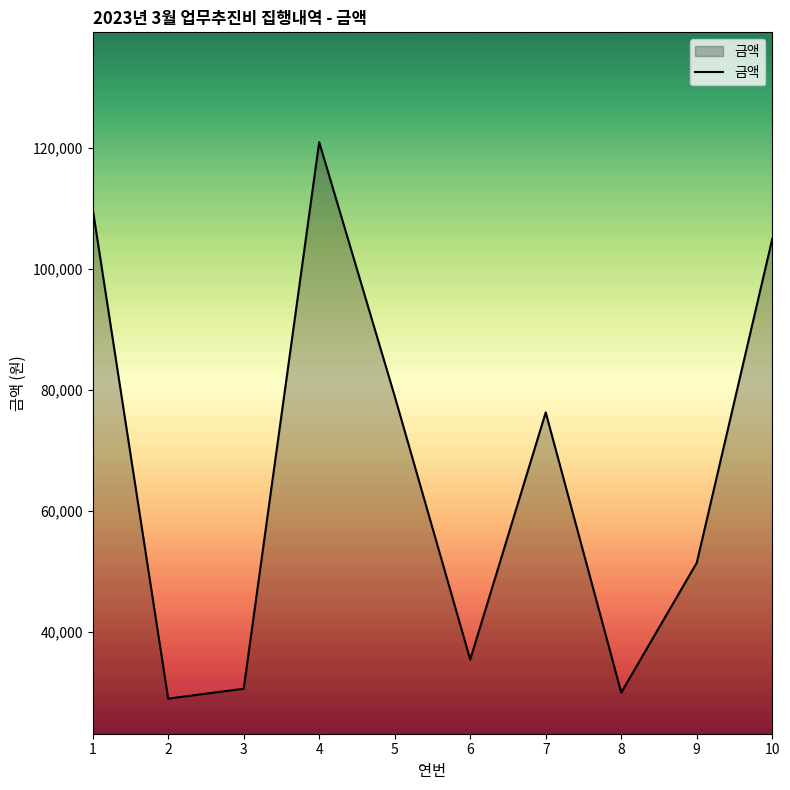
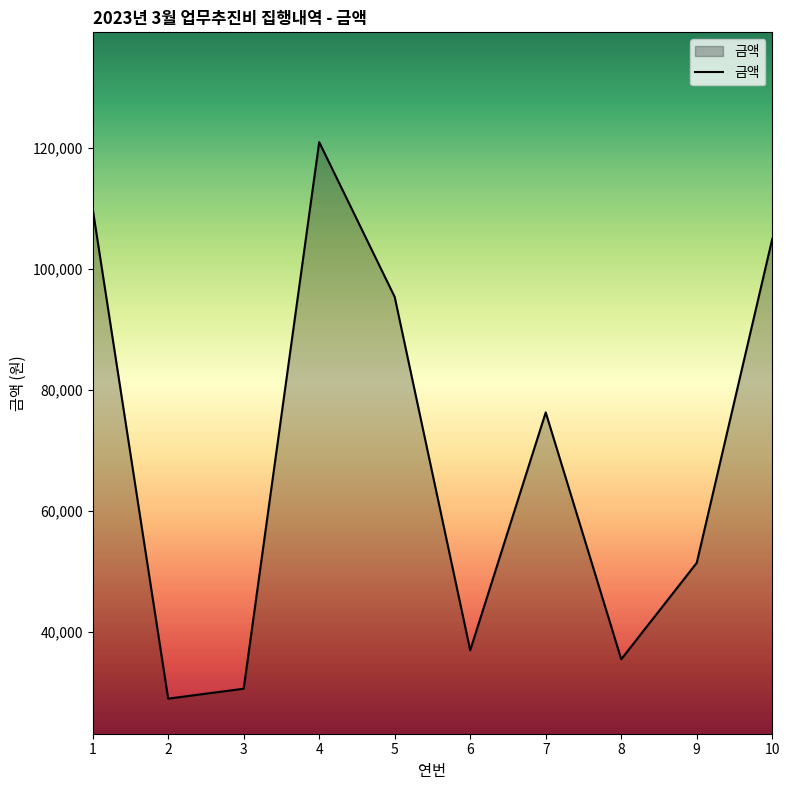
  {
    "1": "110,000",
    "2": "29,000",
    "3": "31,000",
    "4": "121,000",
-   "5": "79,000",
-   "6": "35,000",
+   "5": "95,000",
+   "6": "37,000",
    "7": "76,000",
-   "8": "30,000",
+   "8": "36,000",
    "9": "51,000",
    "10": "105,000"
  }
